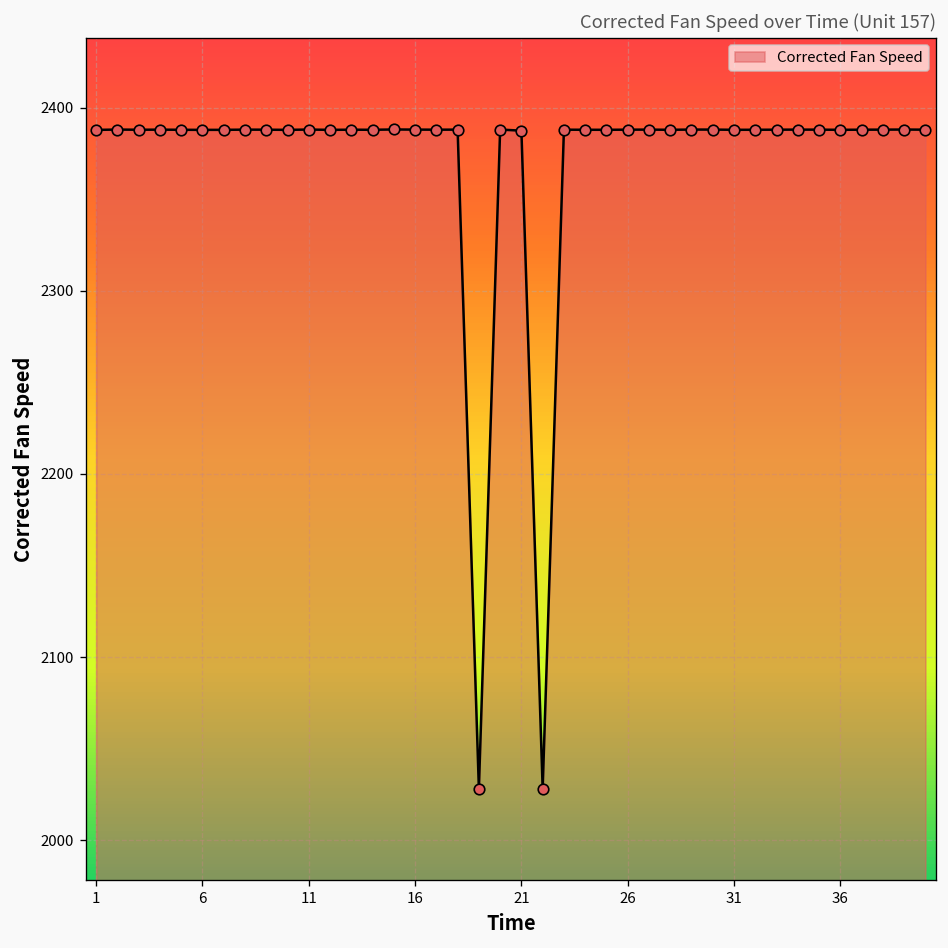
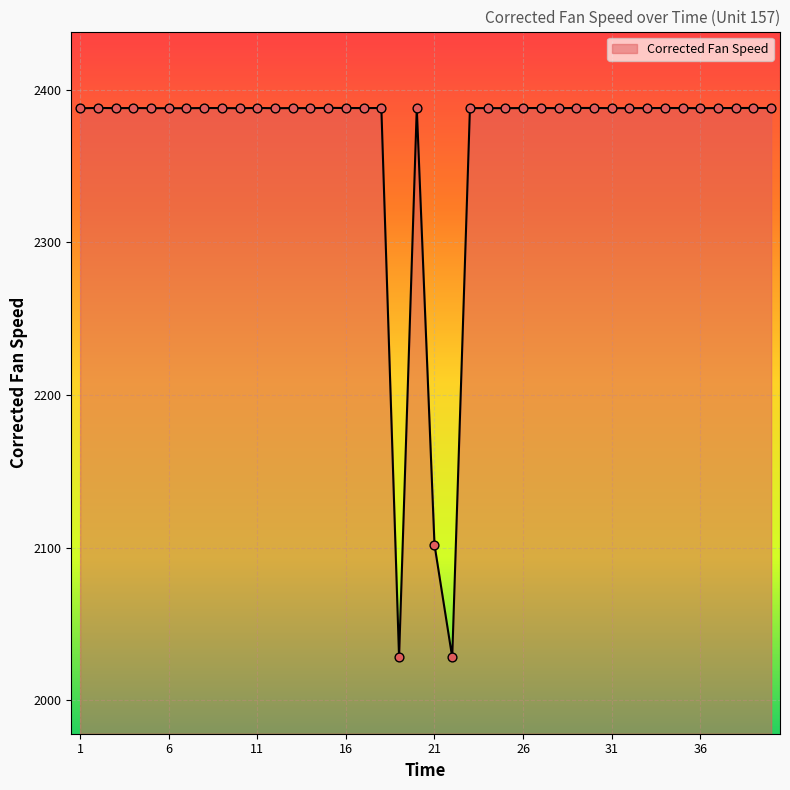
  {
    "1": 2388,
    "6": 2388,
    "11": 2388,
    "16": 2388,
-   "21": 2387,
+   "21": 2102,
    "26": 2388,
    "31": 2388,
    "36": 2388
  }
